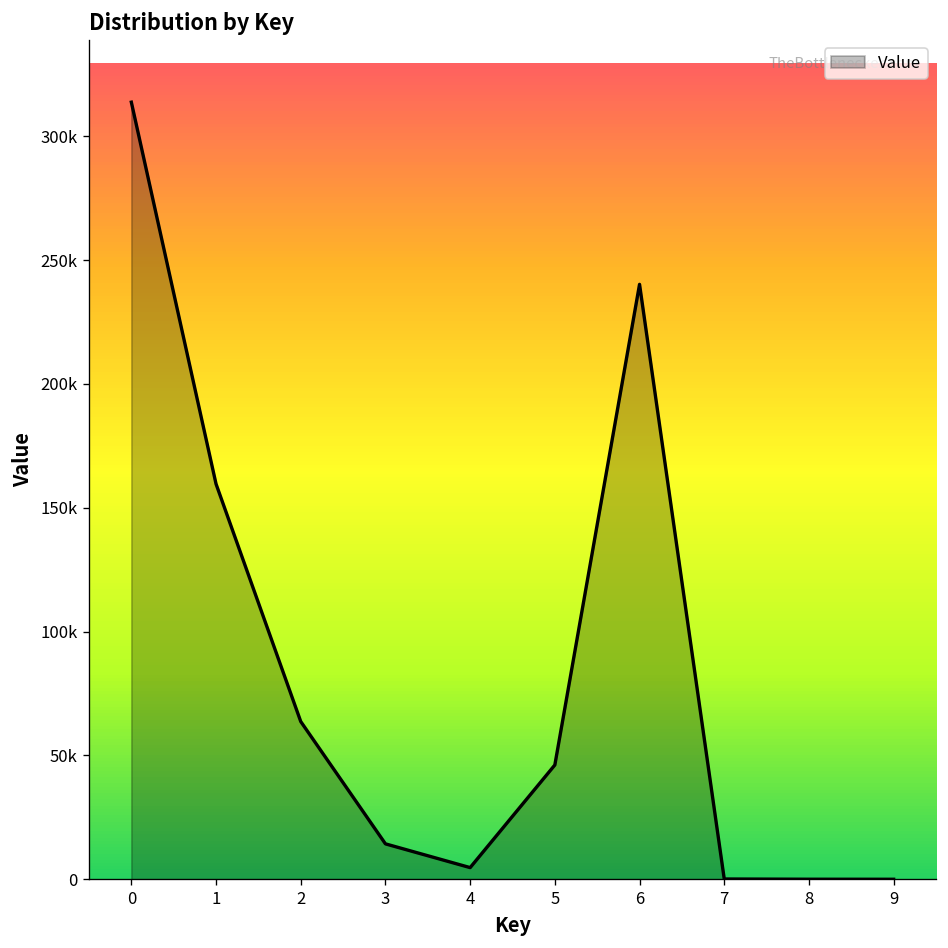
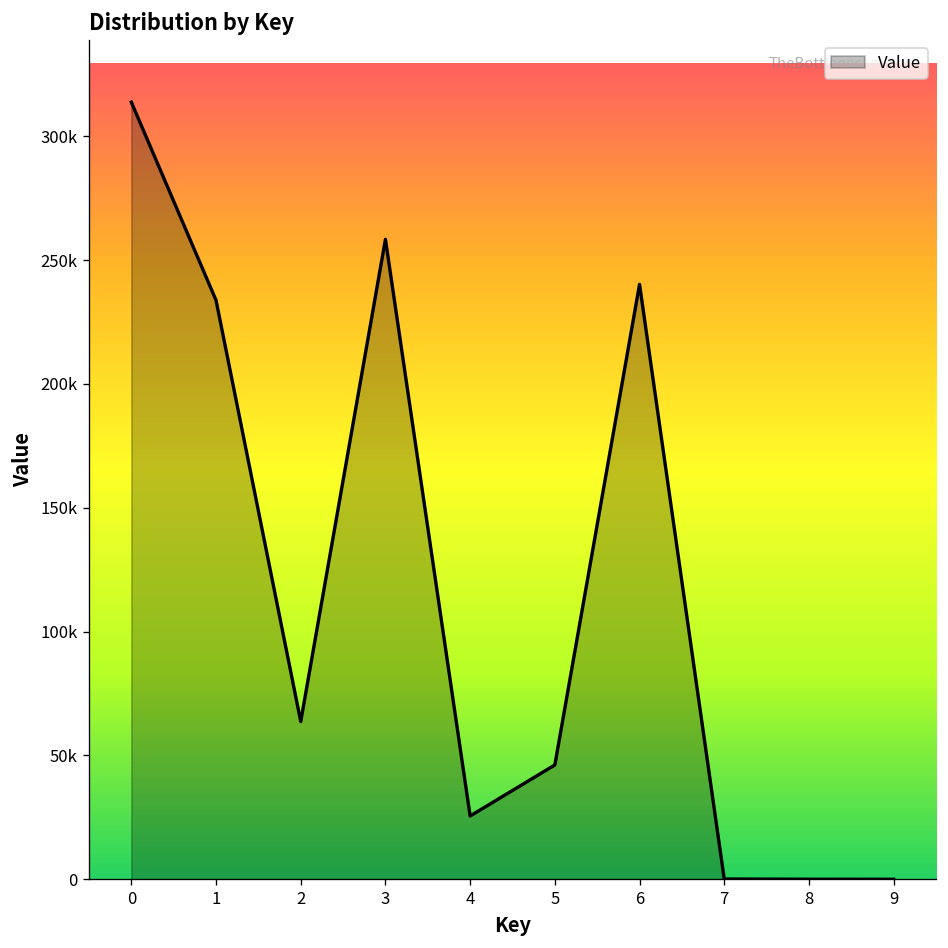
  {
    "0": 314000,
-   "1": 160000,
+   "1": 234000,
    "2": 64000,
-   "3": 14000,
-   "4": 5000,
+   "3": 258000,
+   "4": 26000,
    "5": 46000,
    "6": 240000,
    "7": 0,
    "8": 0,
    "9": 0
  }
